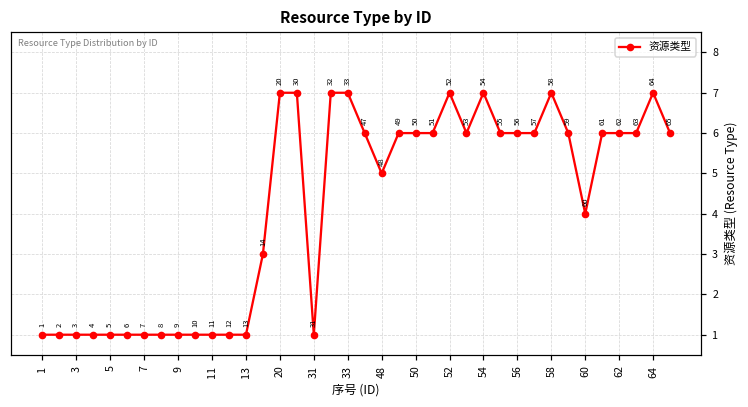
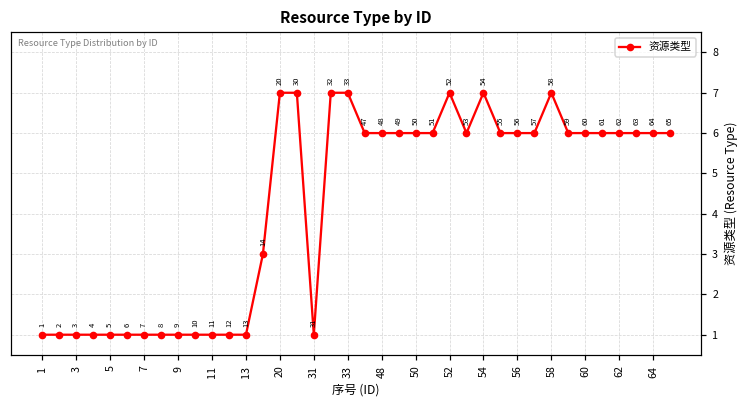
  {
-   "48": 5,
-   "60": 4,
-   "64": 7
+   "48": 6,
+   "60": 6,
+   "64": 6
  }
